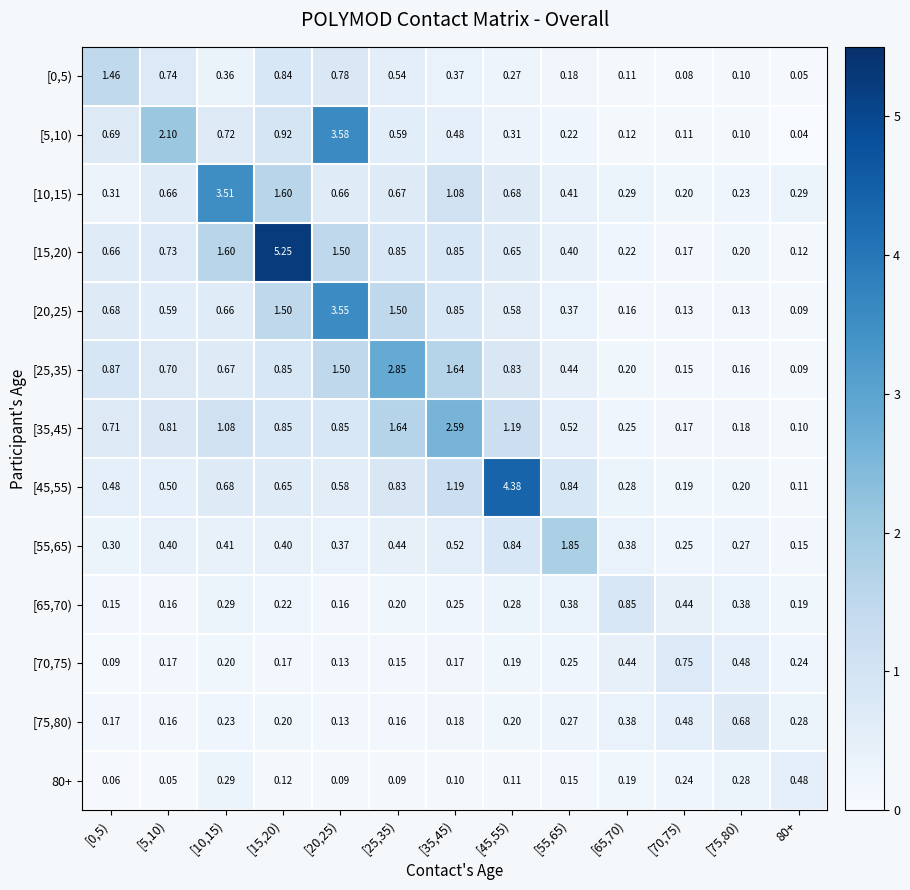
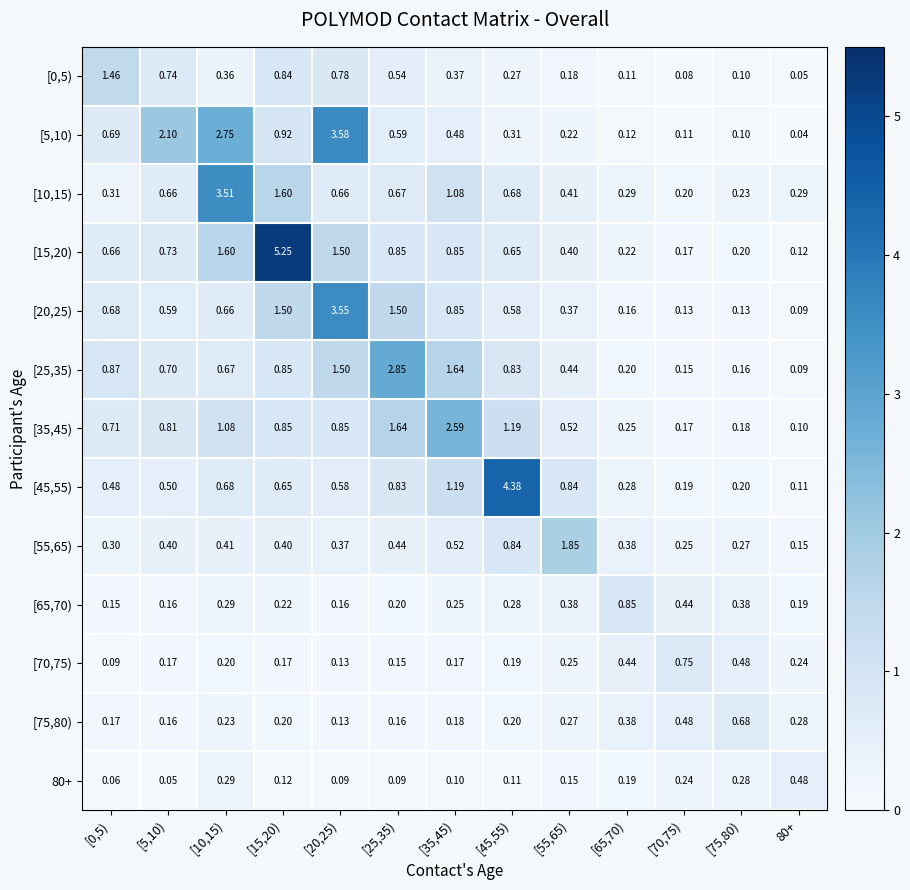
  {
    "[0,5)": {
      "[0,5)": 1.46,
      "[5,10)": 0.74,
      "[10,15)": 0.36,
      "[15,20)": 0.84,
      "[20,25)": 0.78,
      "[25,35)": 0.54,
      "[35,45)": 0.37,
      "[45,55)": 0.27,
      "[55,65)": 0.18,
      "[65,70)": 0.11,
      "[70,75)": 0.08,
      "[75,80)": 0.10,
      "80+": 0.05
    },
    "[5,10)": {
      "[0,5)": 0.69,
      "[5,10)": 2.10,
-     "[10,15)": 0.72,
+     "[10,15)": 2.75,
      "[15,20)": 0.92,
      "[20,25)": 3.58,
      "[25,35)": 0.59,
      "[35,45)": 0.48,
      "[45,55)": 0.31,
      "[55,65)": 0.22,
      "[65,70)": 0.12,
      "[70,75)": 0.11,
      "[75,80)": 0.10,
      "80+": 0.04
    },
    "[10,15)": {
      "[0,5)": 0.31,
      "[5,10)": 0.66,
      "[10,15)": 3.51,
      "[15,20)": 1.60,
      "[20,25)": 0.66,
      "[25,35)": 0.67,
      "[35,45)": 1.08,
      "[45,55)": 0.68,
      "[55,65)": 0.41,
      "[65,70)": 0.29,
      "[70,75)": 0.20,
      "[75,80)": 0.23,
      "80+": 0.29
    },
    "[15,20)": {
      "[0,5)": 0.66,
      "[5,10)": 0.73,
      "[10,15)": 1.60,
      "[15,20)": 5.25,
      "[20,25)": 1.50,
      "[25,35)": 0.85,
      "[35,45)": 0.85,
      "[45,55)": 0.65,
      "[55,65)": 0.40,
      "[65,70)": 0.22,
      "[70,75)": 0.17,
      "[75,80)": 0.20,
      "80+": 0.12
    },
    "[20,25)": {
      "[0,5)": 0.68,
      "[5,10)": 0.59,
      "[10,15)": 0.66,
      "[15,20)": 1.50,
      "[20,25)": 3.55,
      "[25,35)": 1.50,
      "[35,45)": 0.85,
      "[45,55)": 0.58,
      "[55,65)": 0.37,
      "[65,70)": 0.16,
      "[70,75)": 0.13,
      "[75,80)": 0.13,
      "80+": 0.09
    },
    "[25,35)": {
      "[0,5)": 0.87,
      "[5,10)": 0.70,
      "[10,15)": 0.67,
      "[15,20)": 0.85,
      "[20,25)": 1.50,
      "[25,35)": 2.85,
      "[35,45)": 1.64,
      "[45,55)": 0.83,
      "[55,65)": 0.44,
      "[65,70)": 0.20,
      "[70,75)": 0.15,
      "[75,80)": 0.16,
      "80+": 0.09
    },
    "[35,45)": {
      "[0,5)": 0.71,
      "[5,10)": 0.81,
      "[10,15)": 1.08,
      "[15,20)": 0.85,
      "[20,25)": 0.85,
      "[25,35)": 1.64,
      "[35,45)": 2.59,
      "[45,55)": 1.19,
      "[55,65)": 0.52,
      "[65,70)": 0.25,
      "[70,75)": 0.17,
      "[75,80)": 0.18,
      "80+": 0.10
    },
    "[45,55)": {
      "[0,5)": 0.48,
      "[5,10)": 0.50,
      "[10,15)": 0.68,
      "[15,20)": 0.65,
      "[20,25)": 0.58,
      "[25,35)": 0.83,
      "[35,45)": 1.19,
      "[45,55)": 4.38,
      "[55,65)": 0.84,
      "[65,70)": 0.28,
      "[70,75)": 0.19,
      "[75,80)": 0.20,
      "80+": 0.11
    },
    "[55,65)": {
      "[0,5)": 0.30,
      "[5,10)": 0.40,
      "[10,15)": 0.41,
      "[15,20)": 0.40,
      "[20,25)": 0.37,
      "[25,35)": 0.44,
      "[35,45)": 0.52,
      "[45,55)": 0.84,
      "[55,65)": 1.85,
      "[65,70)": 0.38,
      "[70,75)": 0.25,
      "[75,80)": 0.27,
      "80+": 0.15
    },
    "[65,70)": {
      "[0,5)": 0.15,
      "[5,10)": 0.16,
      "[10,15)": 0.29,
      "[15,20)": 0.22,
      "[20,25)": 0.16,
      "[25,35)": 0.20,
      "[35,45)": 0.25,
      "[45,55)": 0.28,
      "[55,65)": 0.38,
      "[65,70)": 0.85,
      "[70,75)": 0.44,
      "[75,80)": 0.38,
      "80+": 0.19
    },
    "[70,75)": {
      "[0,5)": 0.09,
      "[5,10)": 0.17,
      "[10,15)": 0.20,
      "[15,20)": 0.17,
      "[20,25)": 0.13,
      "[25,35)": 0.15,
      "[35,45)": 0.17,
      "[45,55)": 0.19,
      "[55,65)": 0.25,
      "[65,70)": 0.44,
      "[70,75)": 0.75,
      "[75,80)": 0.48,
      "80+": 0.24
    },
    "[75,80)": {
      "[0,5)": 0.17,
      "[5,10)": 0.16,
      "[10,15)": 0.23,
      "[15,20)": 0.20,
      "[20,25)": 0.13,
      "[25,35)": 0.16,
      "[35,45)": 0.18,
      "[45,55)": 0.20,
      "[55,65)": 0.27,
      "[65,70)": 0.38,
      "[70,75)": 0.48,
      "[75,80)": 0.68,
      "80+": 0.28
    },
    "80+": {
      "[0,5)": 0.06,
      "[5,10)": 0.05,
      "[10,15)": 0.29,
      "[15,20)": 0.12,
      "[20,25)": 0.09,
      "[25,35)": 0.09,
      "[35,45)": 0.10,
      "[45,55)": 0.11,
      "[55,65)": 0.15,
      "[65,70)": 0.19,
      "[70,75)": 0.24,
      "[75,80)": 0.28,
      "80+": 0.48
    }
  }
